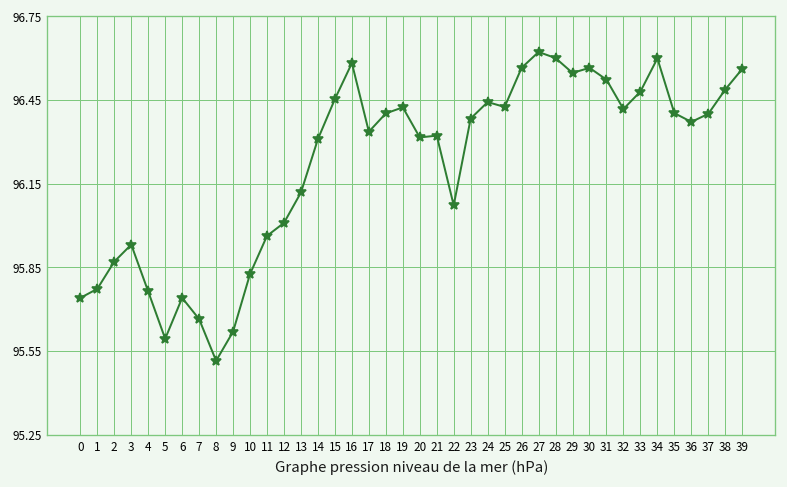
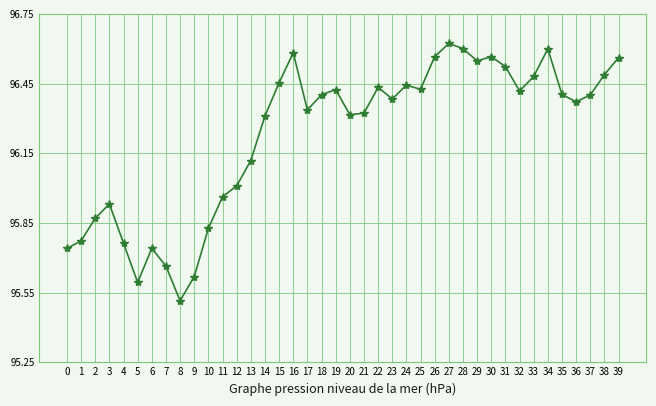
  {
    "0": 95.74,
    "1": 95.77,
    "2": 95.87,
    "3": 95.93,
    "4": 95.76,
    "5": 95.59,
    "6": 95.74,
    "7": 95.66,
    "8": 95.51,
    "9": 95.62,
    "10": 95.83,
    "11": 95.96,
    "12": 96.01,
    "13": 96.12,
    "14": 96.31,
    "15": 96.45,
    "16": 96.58,
    "17": 96.34,
    "18": 96.40,
    "19": 96.42,
    "20": 96.32,
    "21": 96.32,
-   "22": 96.07,
+   "22": 96.43,
    "23": 96.38,
    "24": 96.44,
    "25": 96.43,
    "26": 96.57,
    "27": 96.62,
    "28": 96.60,
    "29": 96.55,
    "30": 96.57,
    "31": 96.52,
    "32": 96.42,
    "33": 96.48,
    "34": 96.60,
    "35": 96.40,
    "36": 96.37,
    "37": 96.40,
    "38": 96.49,
    "39": 96.56
  }
